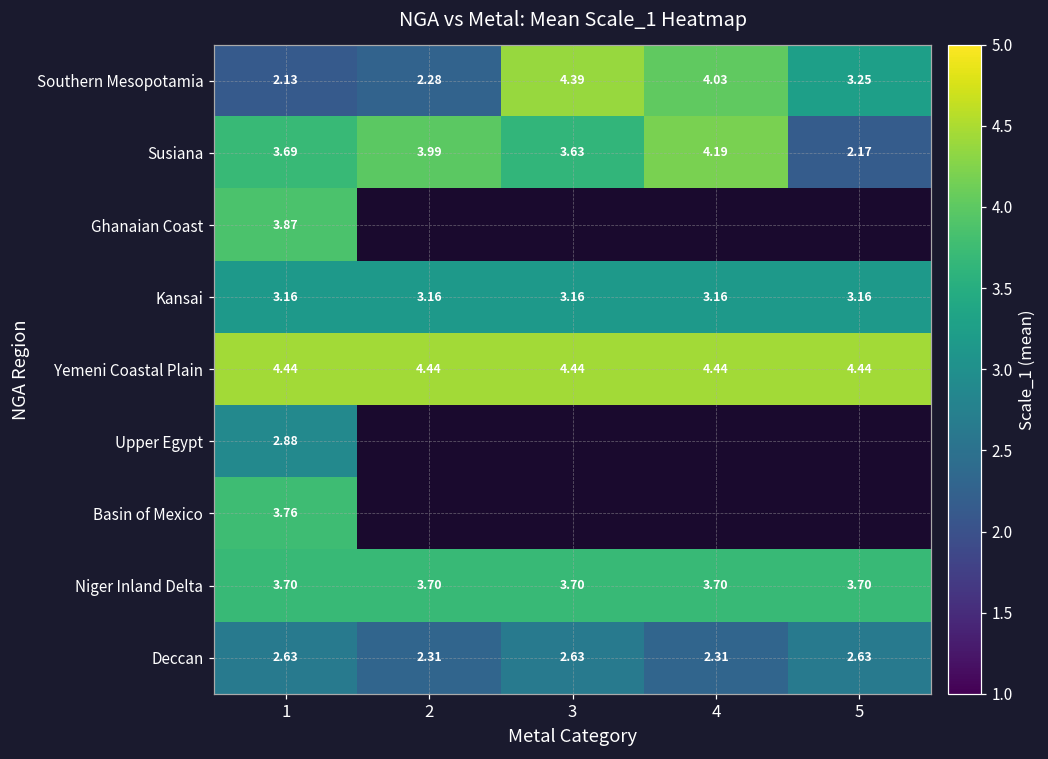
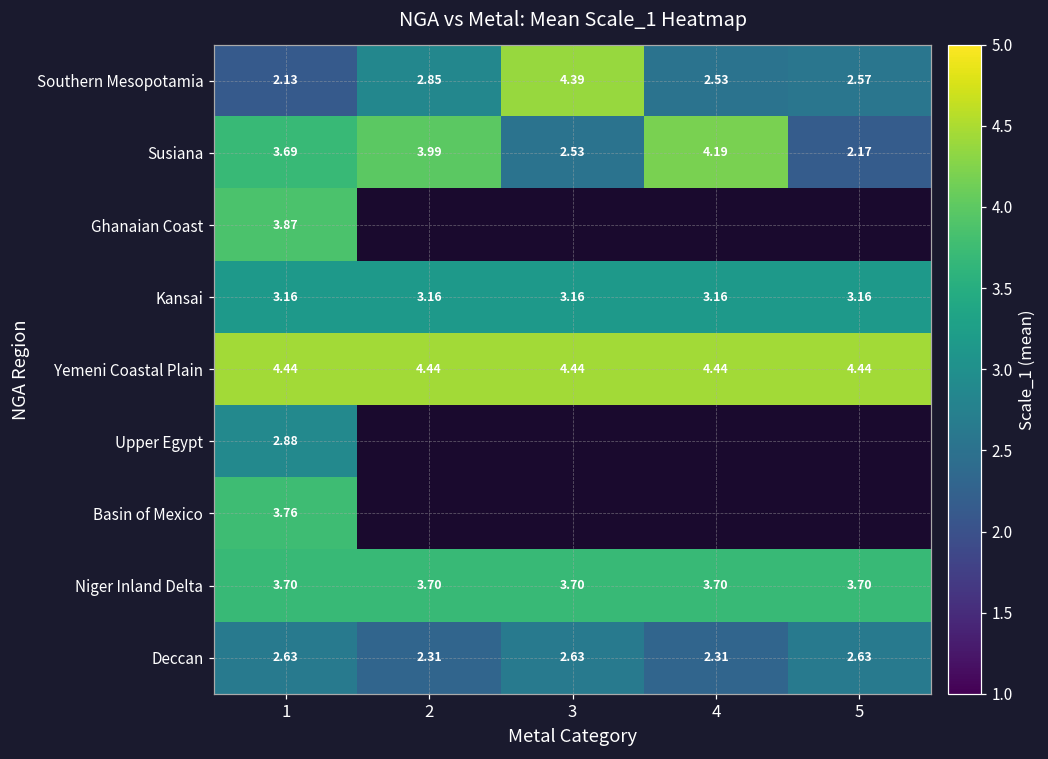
  {
    "Southern Mesopotamia": {
      "1": 2.13,
-     "2": 2.28,
+     "2": 2.85,
      "3": 4.39,
-     "4": 4.03,
-     "5": 3.25
+     "4": 2.53,
+     "5": 2.57
    },
    "Susiana": {
      "1": 3.69,
      "2": 3.99,
-     "3": 3.63,
+     "3": 2.53,
      "4": 4.19,
      "5": 2.17
    },
    "Ghanaian Coast": {
      "1": 3.87
    },
    "Kansai": {
      "1": 3.16,
      "2": 3.16,
      "3": 3.16,
      "4": 3.16,
      "5": 3.16
    },
    "Yemeni Coastal Plain": {
      "1": 4.44,
      "2": 4.44,
      "3": 4.44,
      "4": 4.44,
      "5": 4.44
    },
    "Upper Egypt": {
      "1": 2.88
    },
    "Basin of Mexico": {
      "1": 3.76
    },
    "Niger Inland Delta": {
      "1": 3.70,
      "2": 3.70,
      "3": 3.70,
      "4": 3.70,
      "5": 3.70
    },
    "Deccan": {
      "1": 2.63,
      "2": 2.31,
      "3": 2.63,
      "4": 2.31,
      "5": 2.63
    }
  }
